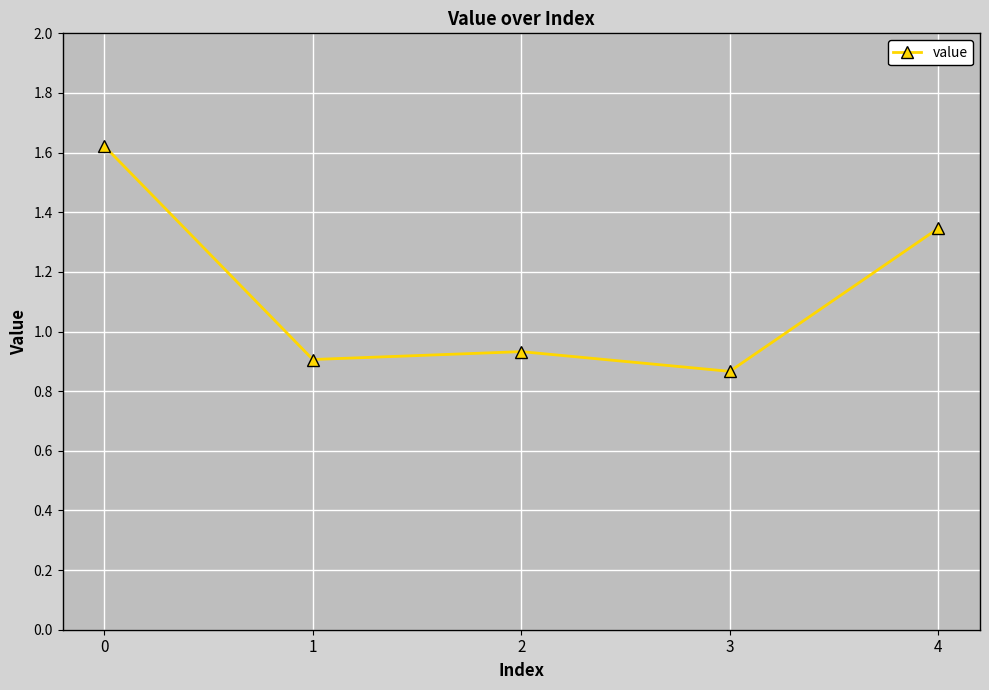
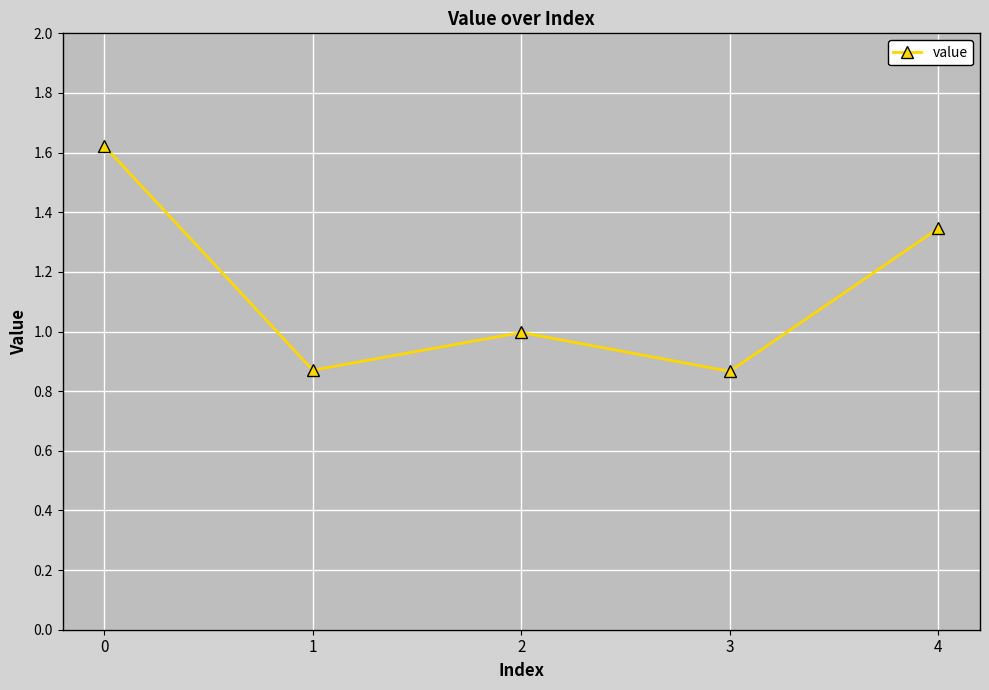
  {
    "0": 1.62,
-   "1": 0.91,
-   "2": 0.93,
+   "1": 0.87,
+   "2": 1.00,
    "3": 0.87,
    "4": 1.35
  }
